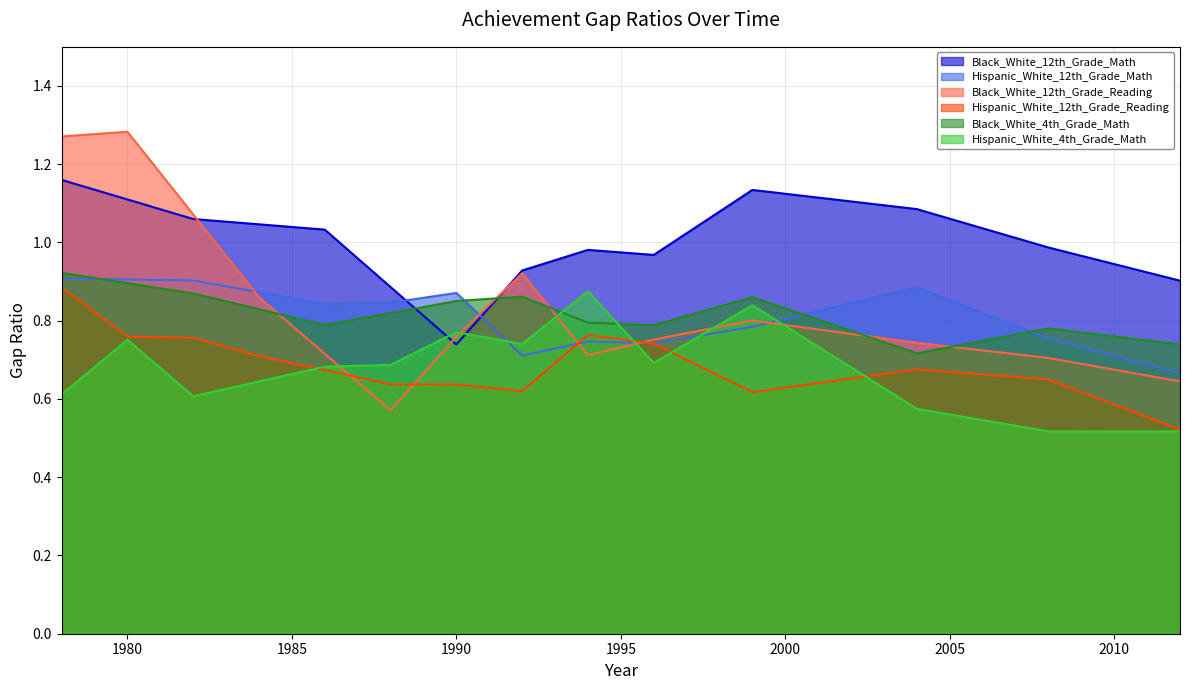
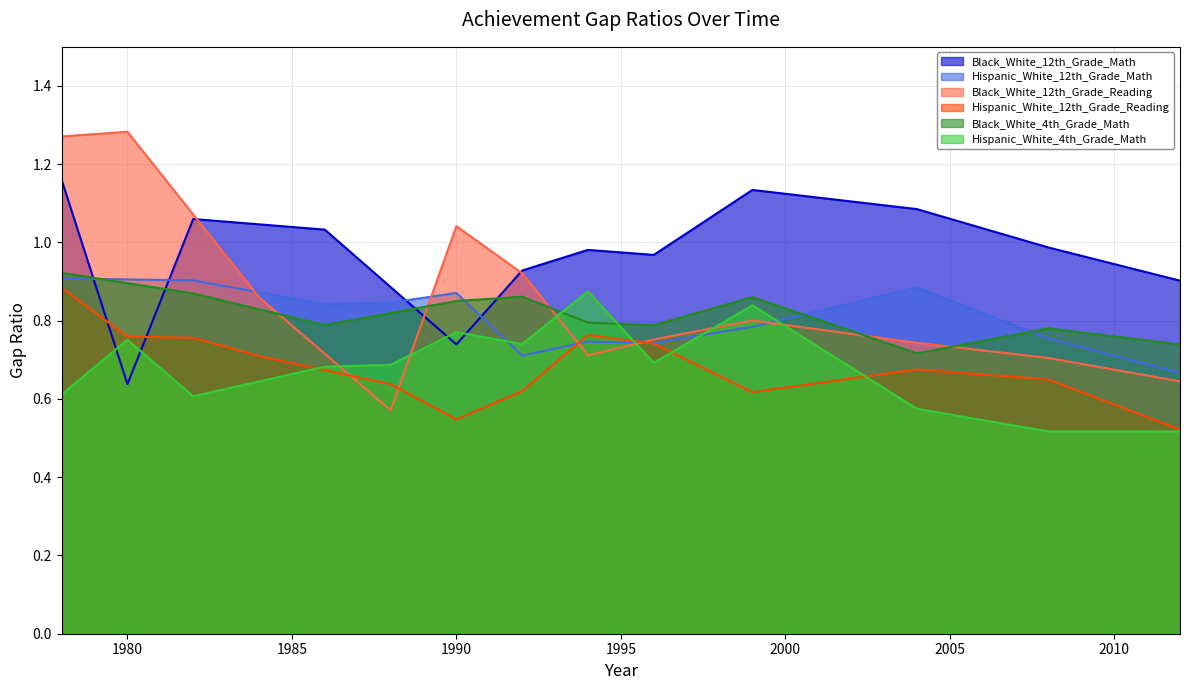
  {
    "Black_White_12th_Grade_Math": {
-     "1980": 1.11,
+     "1980": 0.64,
      "1990": 0.74
    },
    "Hispanic_White_12th_Grade_Math": {
      "1980": 0.91,
      "1990": 0.87
    },
    "Black_White_12th_Grade_Reading": {
      "1980": 1.28,
-     "1990": 0.76
+     "1990": 1.04
    },
    "Hispanic_White_12th_Grade_Reading": {
      "1980": 0.76,
-     "1990": 0.64
+     "1990": 0.55
    },
    "Black_White_4th_Grade_Math": {
      "1980": 0.90,
      "1990": 0.85
    },
    "Hispanic_White_4th_Grade_Math": {
      "1980": 0.75,
      "1990": 0.77
    }
  }
